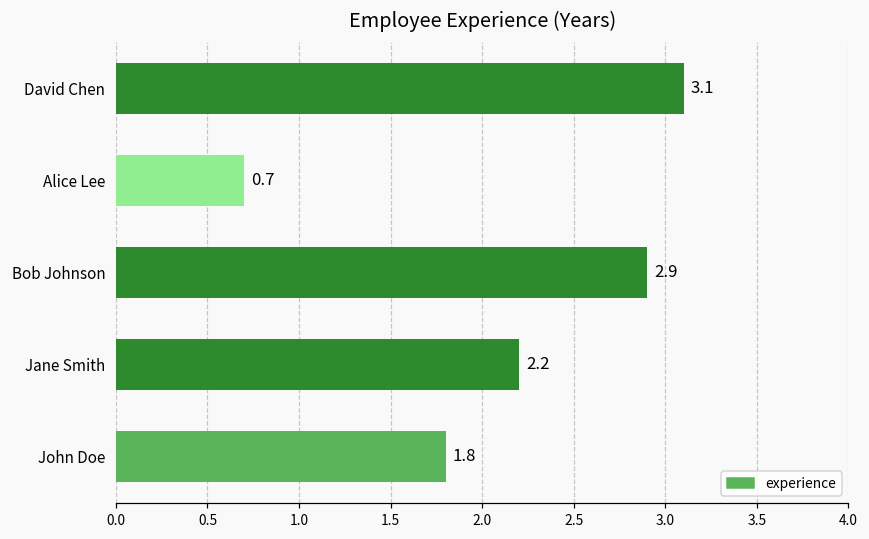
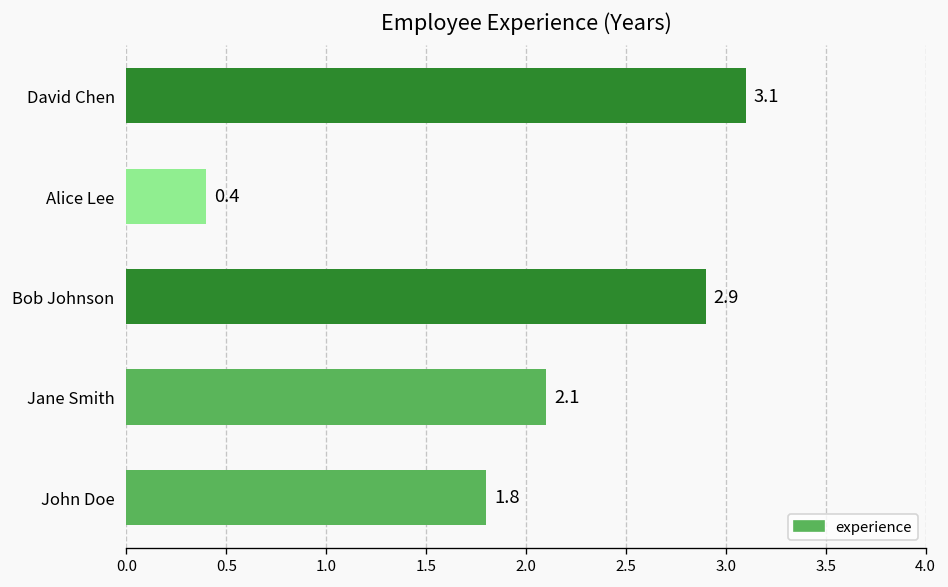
  {
    "David Chen": 3.1,
-   "Alice Lee": 0.7,
+   "Alice Lee": 0.4,
    "Bob Johnson": 2.9,
-   "Jane Smith": 2.2,
+   "Jane Smith": 2.1,
    "John Doe": 1.8
  }
